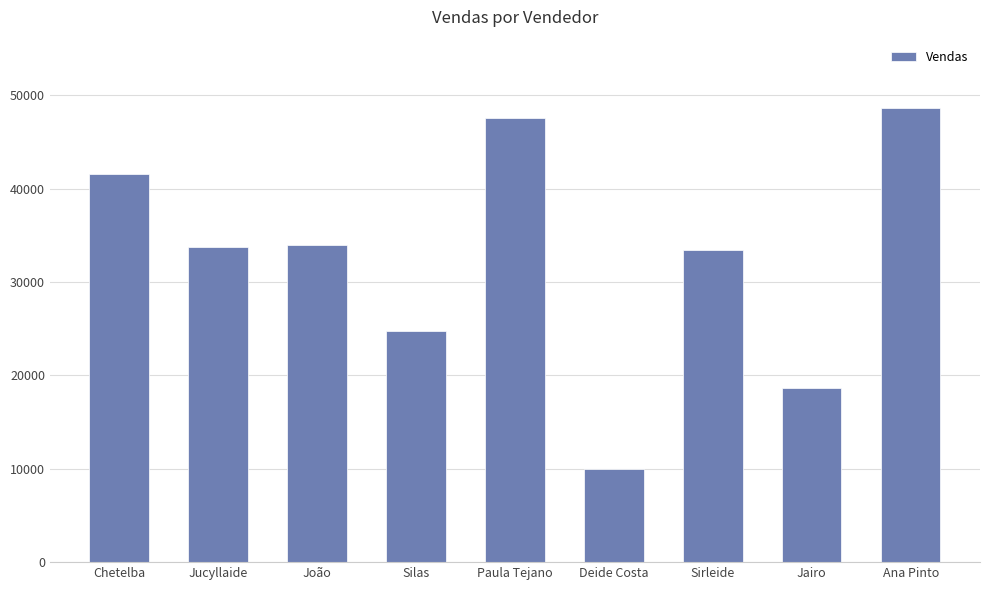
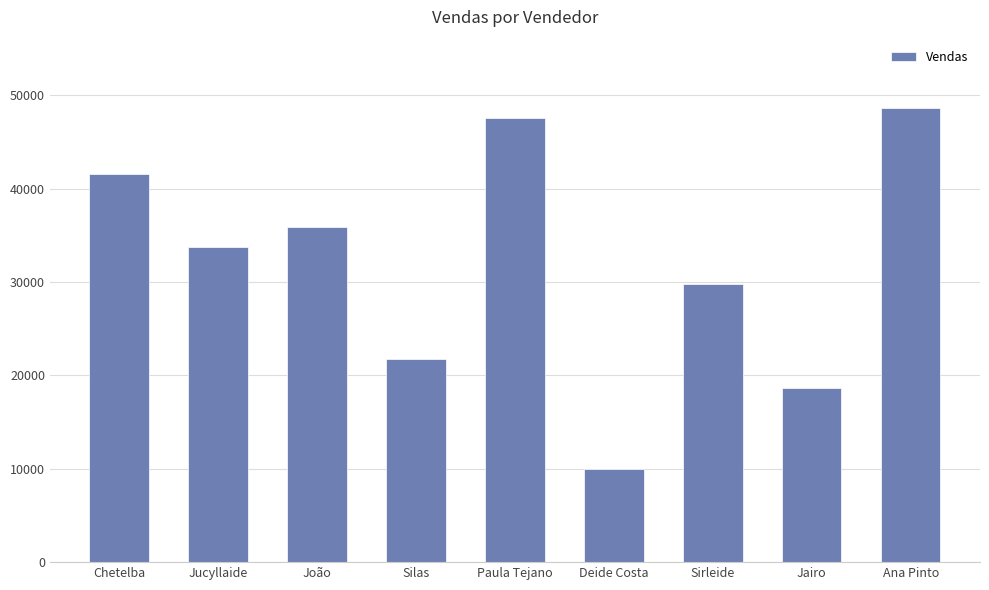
  {
    "Chetelba": 42000,
    "Jucyllaide": 34000,
-   "João": 34000,
-   "Silas": 25000,
+   "João": 36000,
+   "Silas": 22000,
    "Paula Tejano": 48000,
    "Deide Costa": 10000,
-   "Sirleide": 33000,
+   "Sirleide": 30000,
    "Jairo": 19000,
    "Ana Pinto": 49000
  }
